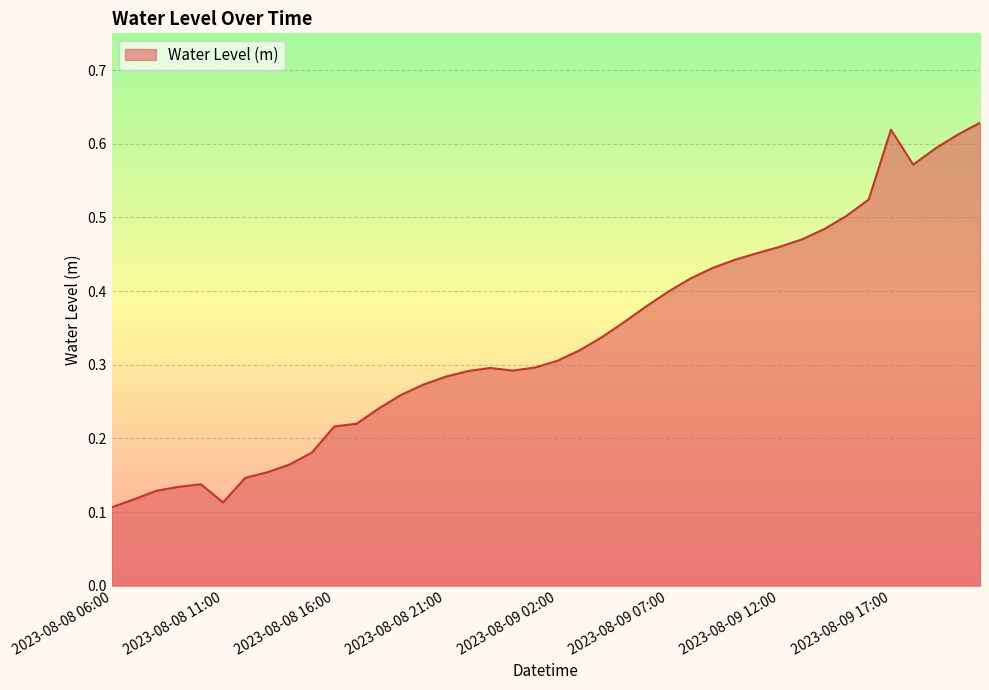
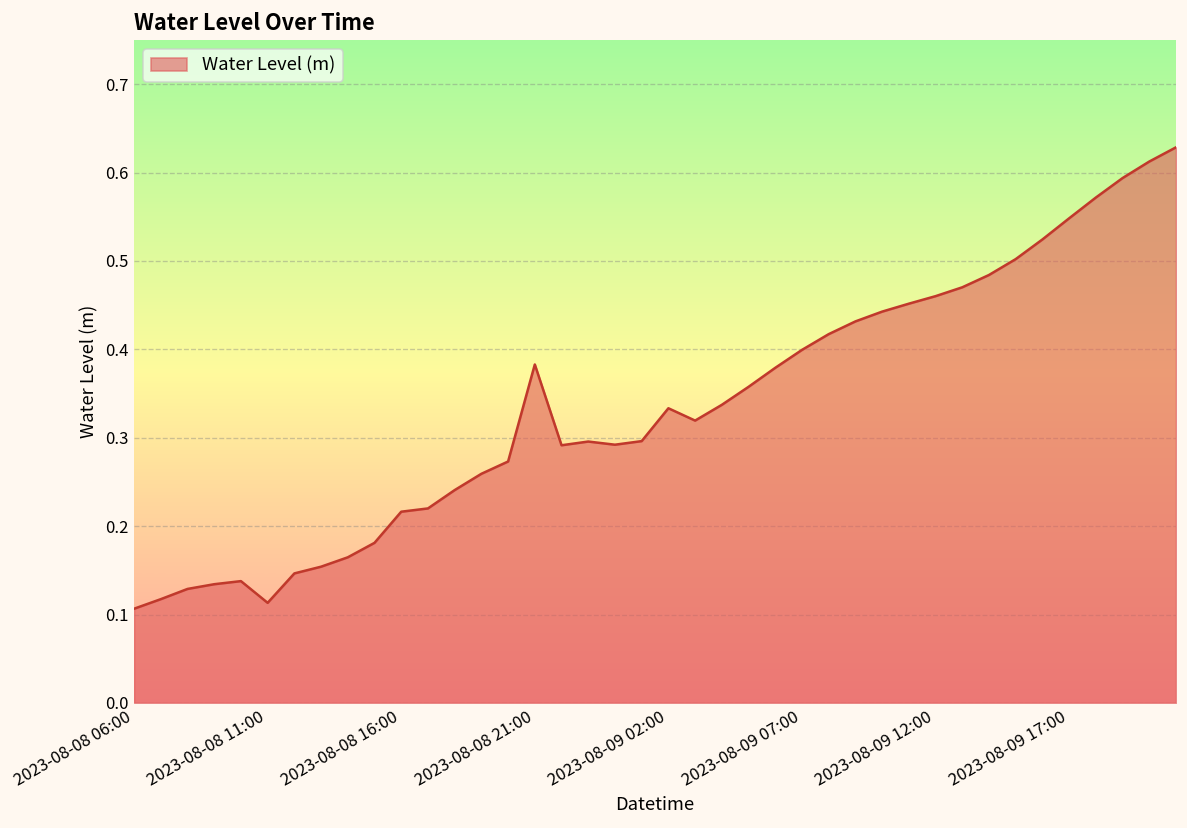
  {
    "2023-08-08 06:00": 0.11,
    "2023-08-08 11:00": 0.11,
    "2023-08-08 16:00": 0.22,
-   "2023-08-08 21:00": 0.28,
-   "2023-08-09 02:00": 0.31,
+   "2023-08-08 21:00": 0.38,
+   "2023-08-09 02:00": 0.33,
    "2023-08-09 07:00": 0.40,
    "2023-08-09 12:00": 0.46,
-   "2023-08-09 17:00": 0.62
+   "2023-08-09 17:00": 0.55
  }
